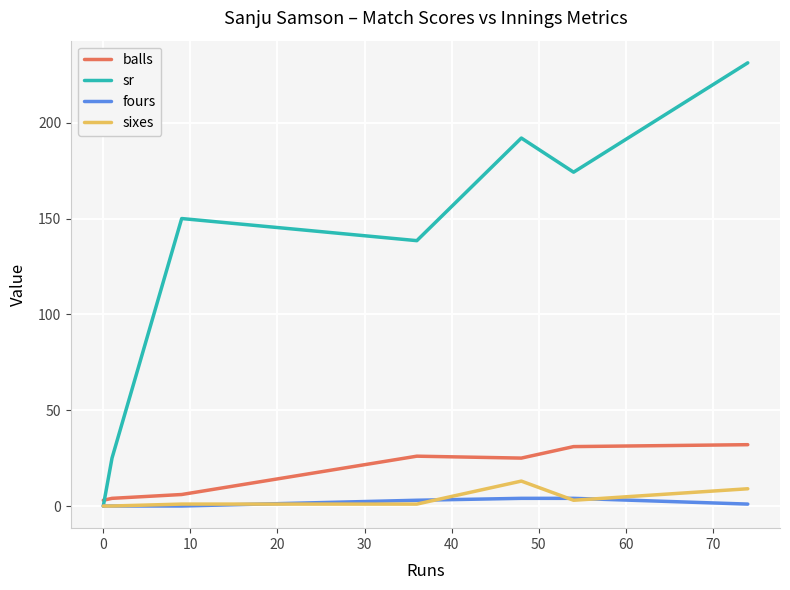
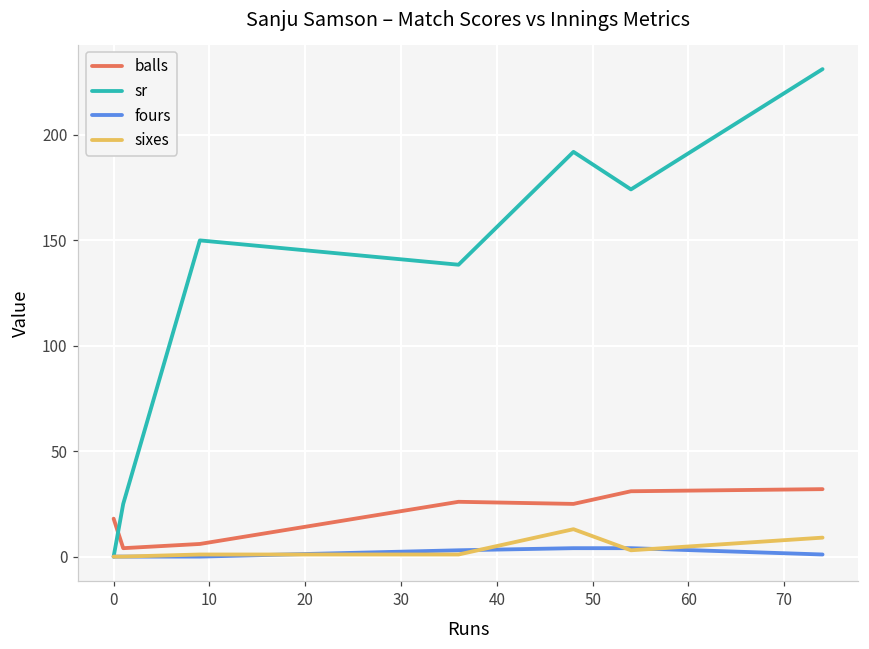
  {
    "balls": {
-     "0": 3
+     "0": 18
    }
  }
